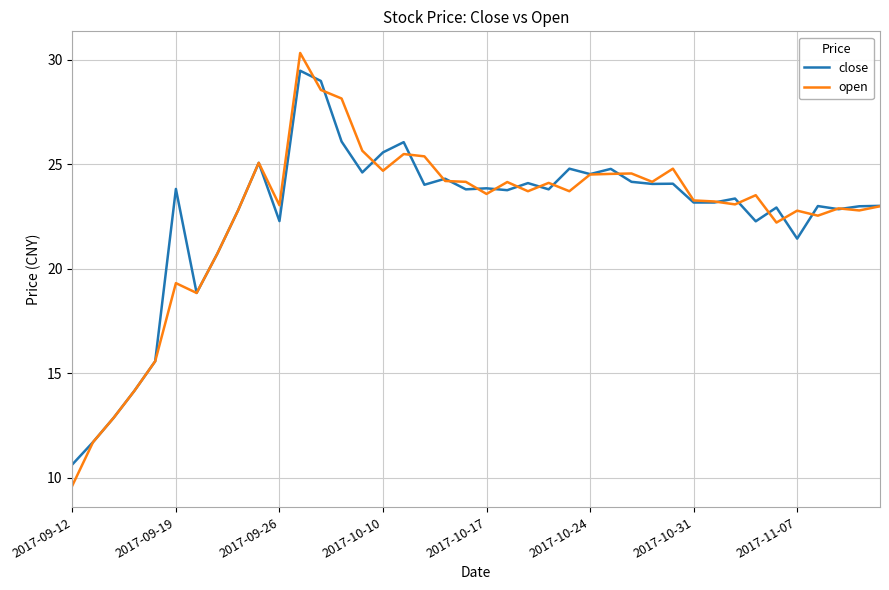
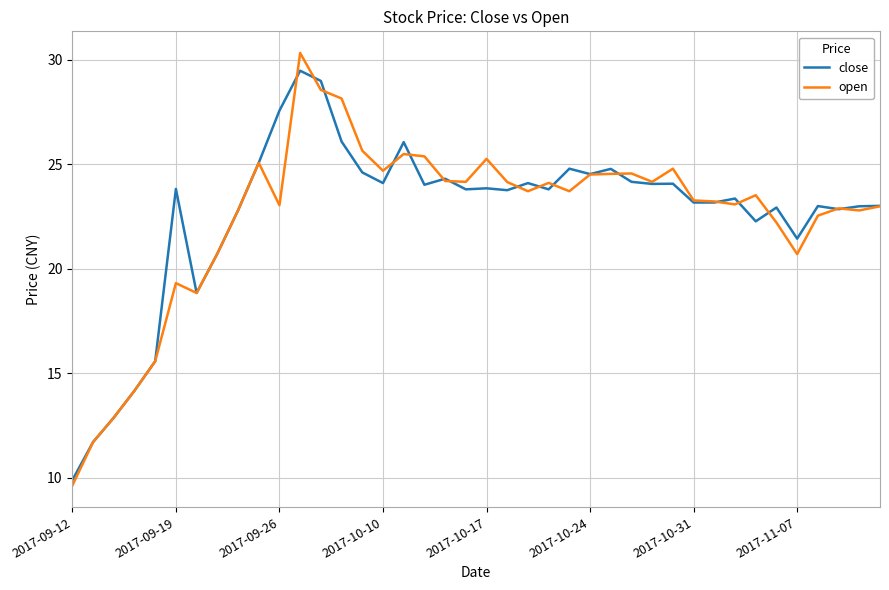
  {
    "close": {
-     "2017-09-12": 10.6,
+     "2017-09-12": 9.9,
      "2017-09-19": 23.8,
-     "2017-09-26": 22.3,
-     "2017-10-10": 25.6,
+     "2017-09-26": 27.6,
+     "2017-10-10": 24.1,
      "2017-10-17": 23.9,
      "2017-11-07": 21.4
    },
    "open": {
      "2017-09-12": 9.6,
      "2017-09-19": 19.3,
      "2017-09-26": 23.0,
      "2017-10-10": 24.7,
-     "2017-10-17": 23.6,
-     "2017-11-07": 22.8
+     "2017-10-17": 25.3,
+     "2017-11-07": 20.7
    }
  }
